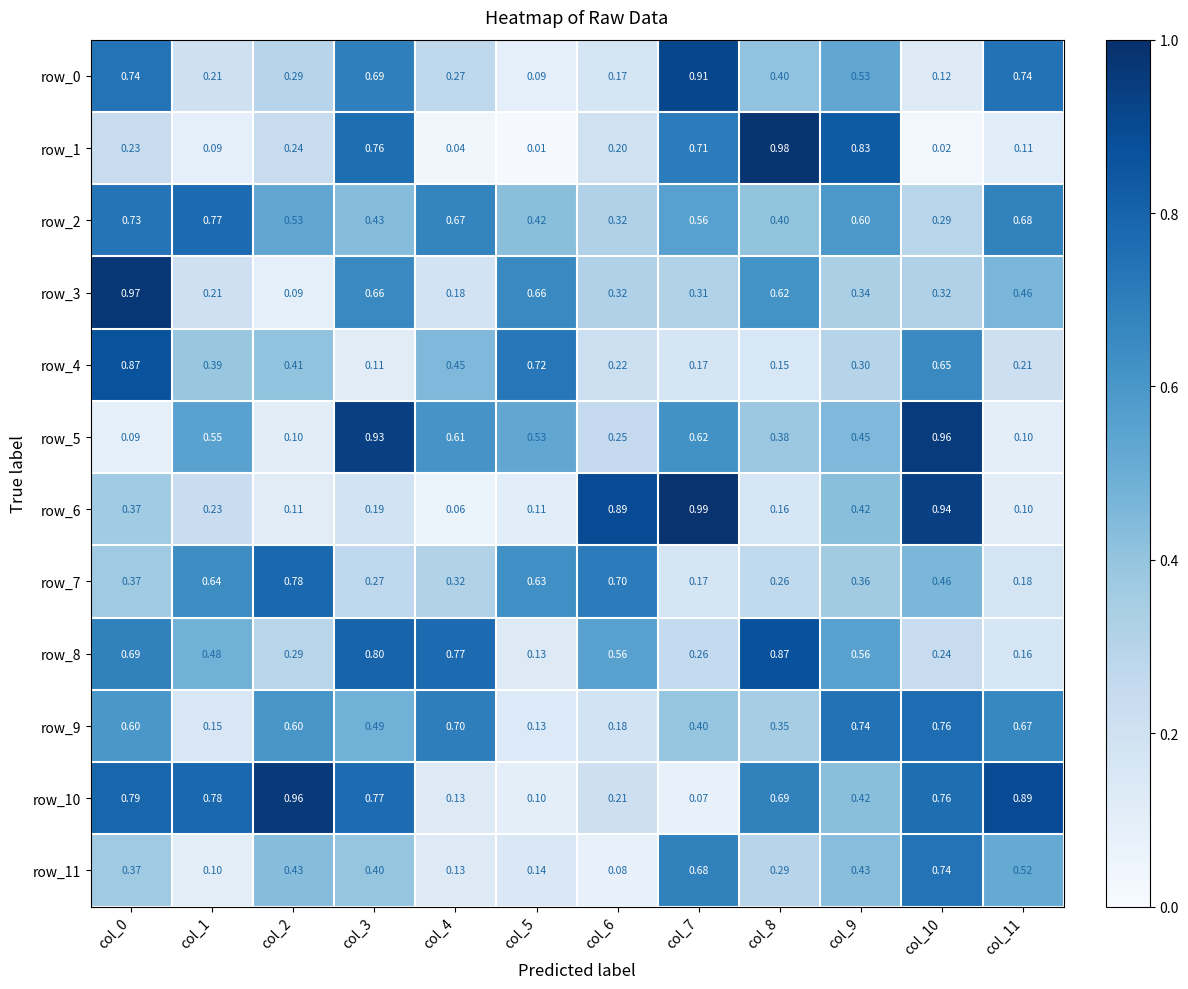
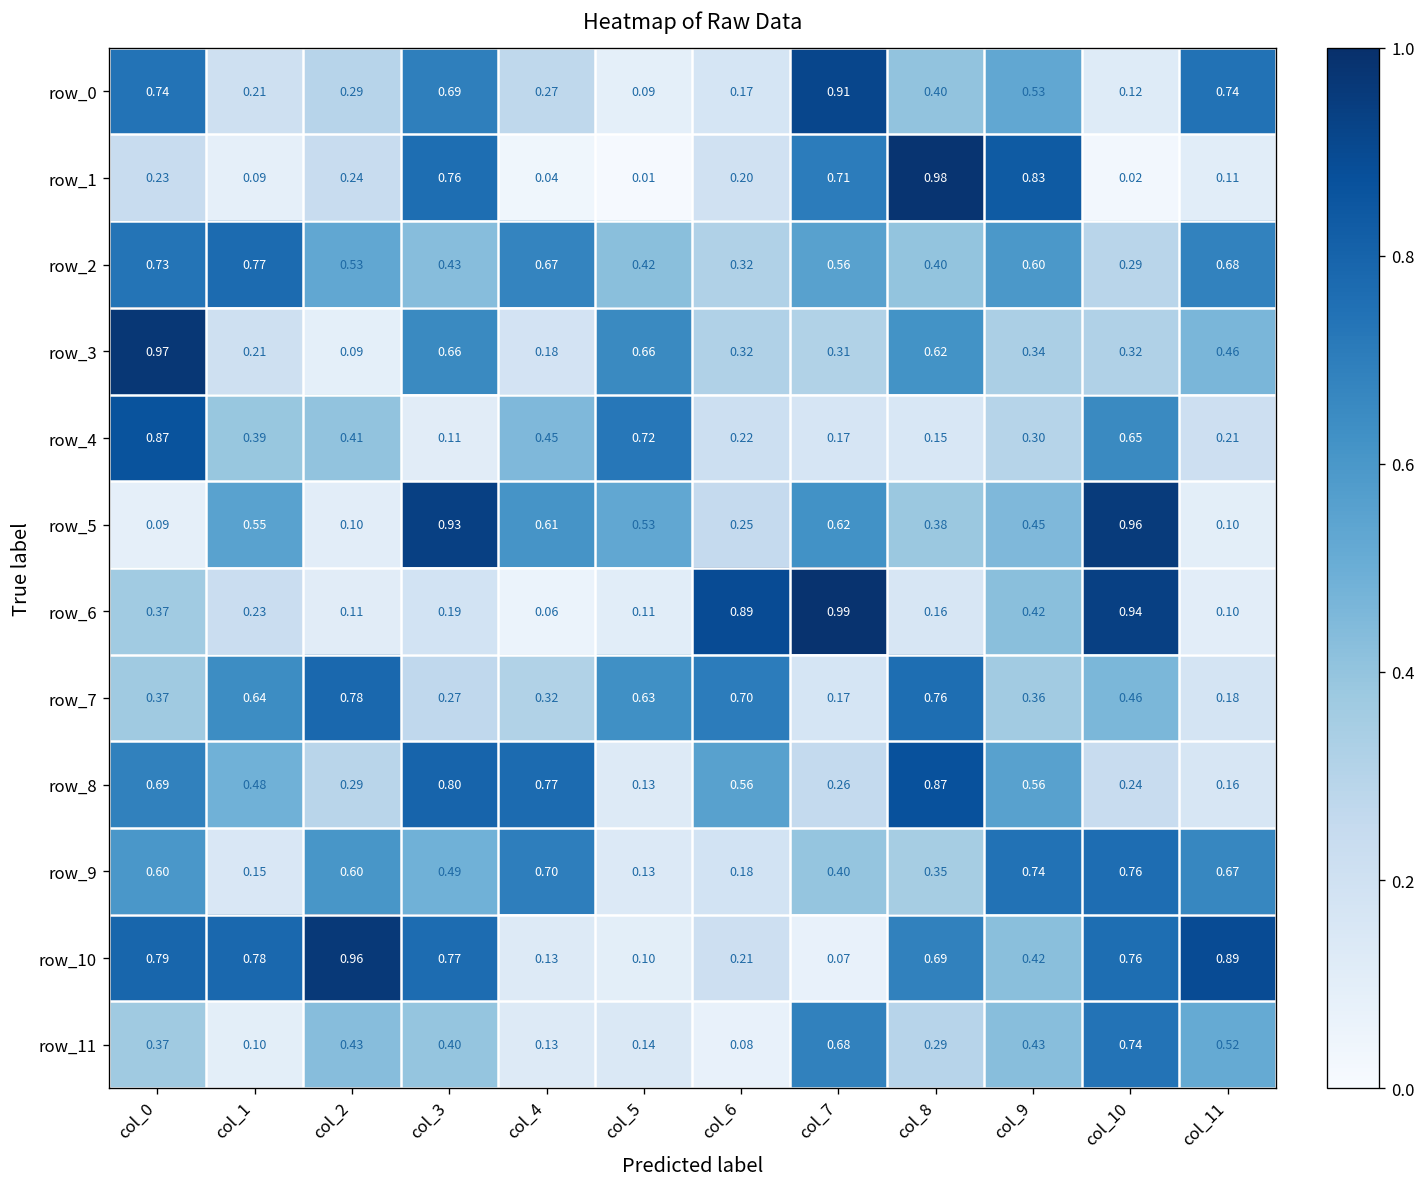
  {
    "row_0": {
      "col_0": 0.74,
      "col_1": 0.21,
      "col_2": 0.29,
      "col_3": 0.69,
      "col_4": 0.27,
      "col_5": 0.09,
      "col_6": 0.17,
      "col_7": 0.91,
      "col_8": 0.40,
      "col_9": 0.53,
      "col_10": 0.12,
      "col_11": 0.74
    },
    "row_1": {
      "col_0": 0.23,
      "col_1": 0.09,
      "col_2": 0.24,
      "col_3": 0.76,
      "col_4": 0.04,
      "col_5": 0.01,
      "col_6": 0.20,
      "col_7": 0.71,
      "col_8": 0.98,
      "col_9": 0.83,
      "col_10": 0.02,
      "col_11": 0.11
    },
    "row_2": {
      "col_0": 0.73,
      "col_1": 0.77,
      "col_2": 0.53,
      "col_3": 0.43,
      "col_4": 0.67,
      "col_5": 0.42,
      "col_6": 0.32,
      "col_7": 0.56,
      "col_8": 0.40,
      "col_9": 0.60,
      "col_10": 0.29,
      "col_11": 0.68
    },
    "row_3": {
      "col_0": 0.97,
      "col_1": 0.21,
      "col_2": 0.09,
      "col_3": 0.66,
      "col_4": 0.18,
      "col_5": 0.66,
      "col_6": 0.32,
      "col_7": 0.31,
      "col_8": 0.62,
      "col_9": 0.34,
      "col_10": 0.32,
      "col_11": 0.46
    },
    "row_4": {
      "col_0": 0.87,
      "col_1": 0.39,
      "col_2": 0.41,
      "col_3": 0.11,
      "col_4": 0.45,
      "col_5": 0.72,
      "col_6": 0.22,
      "col_7": 0.17,
      "col_8": 0.15,
      "col_9": 0.30,
      "col_10": 0.65,
      "col_11": 0.21
    },
    "row_5": {
      "col_0": 0.09,
      "col_1": 0.55,
      "col_2": 0.10,
      "col_3": 0.93,
      "col_4": 0.61,
      "col_5": 0.53,
      "col_6": 0.25,
      "col_7": 0.62,
      "col_8": 0.38,
      "col_9": 0.45,
      "col_10": 0.96,
      "col_11": 0.10
    },
    "row_6": {
      "col_0": 0.37,
      "col_1": 0.23,
      "col_2": 0.11,
      "col_3": 0.19,
      "col_4": 0.06,
      "col_5": 0.11,
      "col_6": 0.89,
      "col_7": 0.99,
      "col_8": 0.16,
      "col_9": 0.42,
      "col_10": 0.94,
      "col_11": 0.10
    },
    "row_7": {
      "col_0": 0.37,
      "col_1": 0.64,
      "col_2": 0.78,
      "col_3": 0.27,
      "col_4": 0.32,
      "col_5": 0.63,
      "col_6": 0.70,
      "col_7": 0.17,
-     "col_8": 0.26,
+     "col_8": 0.76,
      "col_9": 0.36,
      "col_10": 0.46,
      "col_11": 0.18
    },
    "row_8": {
      "col_0": 0.69,
      "col_1": 0.48,
      "col_2": 0.29,
      "col_3": 0.80,
      "col_4": 0.77,
      "col_5": 0.13,
      "col_6": 0.56,
      "col_7": 0.26,
      "col_8": 0.87,
      "col_9": 0.56,
      "col_10": 0.24,
      "col_11": 0.16
    },
    "row_9": {
      "col_0": 0.60,
      "col_1": 0.15,
      "col_2": 0.60,
      "col_3": 0.49,
      "col_4": 0.70,
      "col_5": 0.13,
      "col_6": 0.18,
      "col_7": 0.40,
      "col_8": 0.35,
      "col_9": 0.74,
      "col_10": 0.76,
      "col_11": 0.67
    },
    "row_10": {
      "col_0": 0.79,
      "col_1": 0.78,
      "col_2": 0.96,
      "col_3": 0.77,
      "col_4": 0.13,
      "col_5": 0.10,
      "col_6": 0.21,
      "col_7": 0.07,
      "col_8": 0.69,
      "col_9": 0.42,
      "col_10": 0.76,
      "col_11": 0.89
    },
    "row_11": {
      "col_0": 0.37,
      "col_1": 0.10,
      "col_2": 0.43,
      "col_3": 0.40,
      "col_4": 0.13,
      "col_5": 0.14,
      "col_6": 0.08,
      "col_7": 0.68,
      "col_8": 0.29,
      "col_9": 0.43,
      "col_10": 0.74,
      "col_11": 0.52
    }
  }
